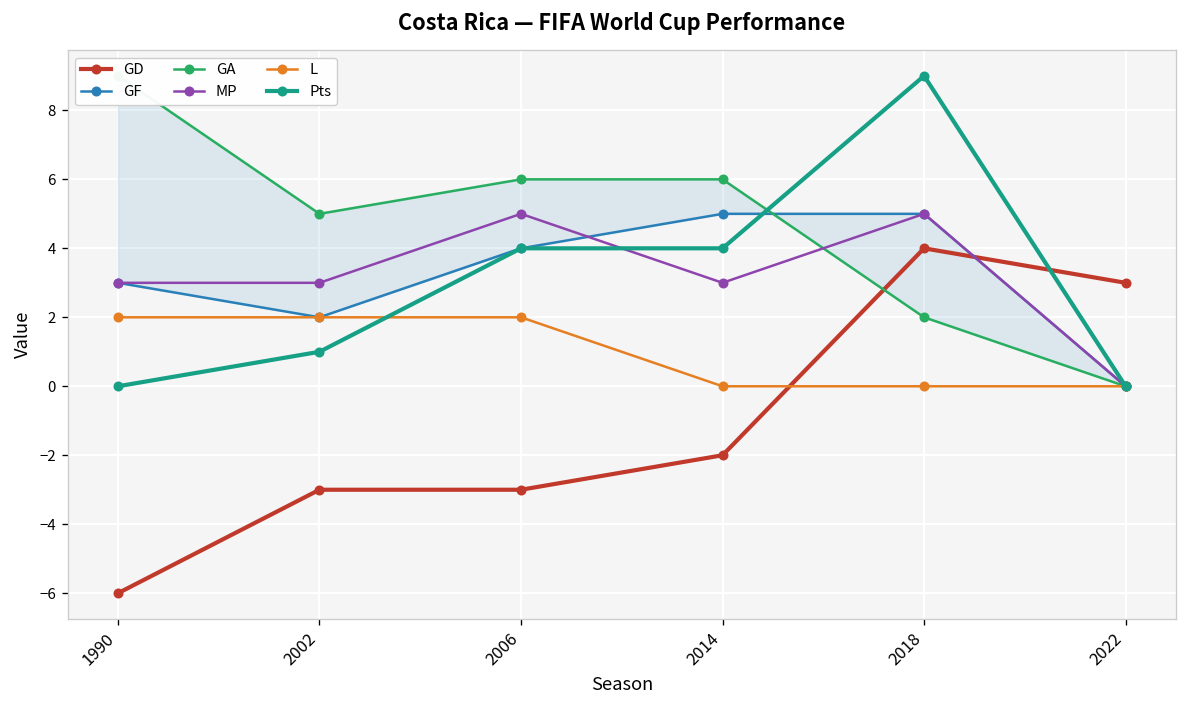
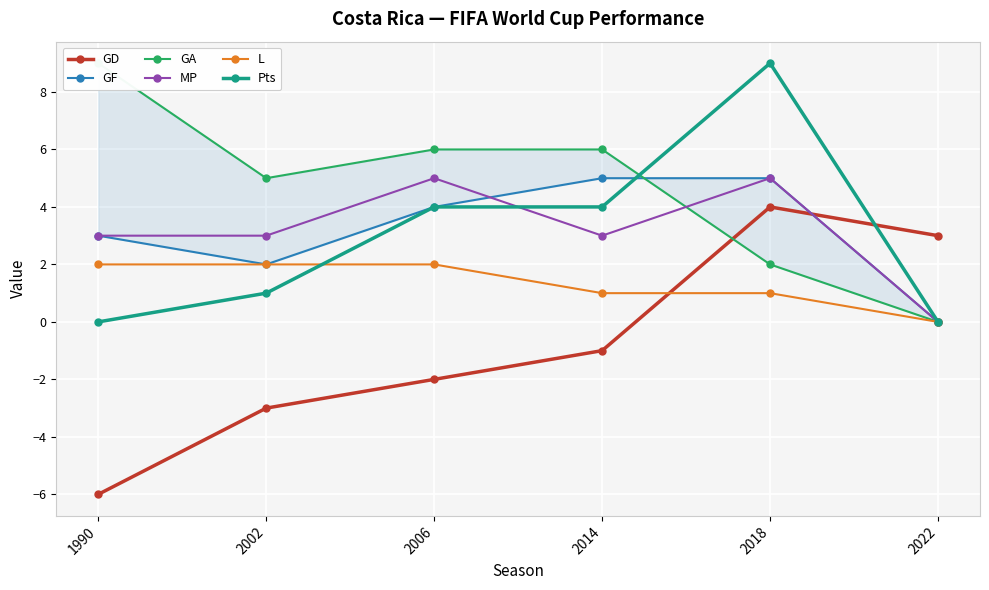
  {
    "GD": {
      "1990": -6,
      "2002": -3,
-     "2006": -3,
-     "2014": -2,
+     "2006": -2,
+     "2014": -1,
      "2018": 4,
      "2022": 3
    },
    "MP": {
      "2002": 3,
      "2006": 5,
      "2014": 3
    },
    "L": {
      "1990": 2,
      "2006": 2,
-     "2014": 0,
-     "2018": 0
+     "2014": 1,
+     "2018": 1
    }
  }
